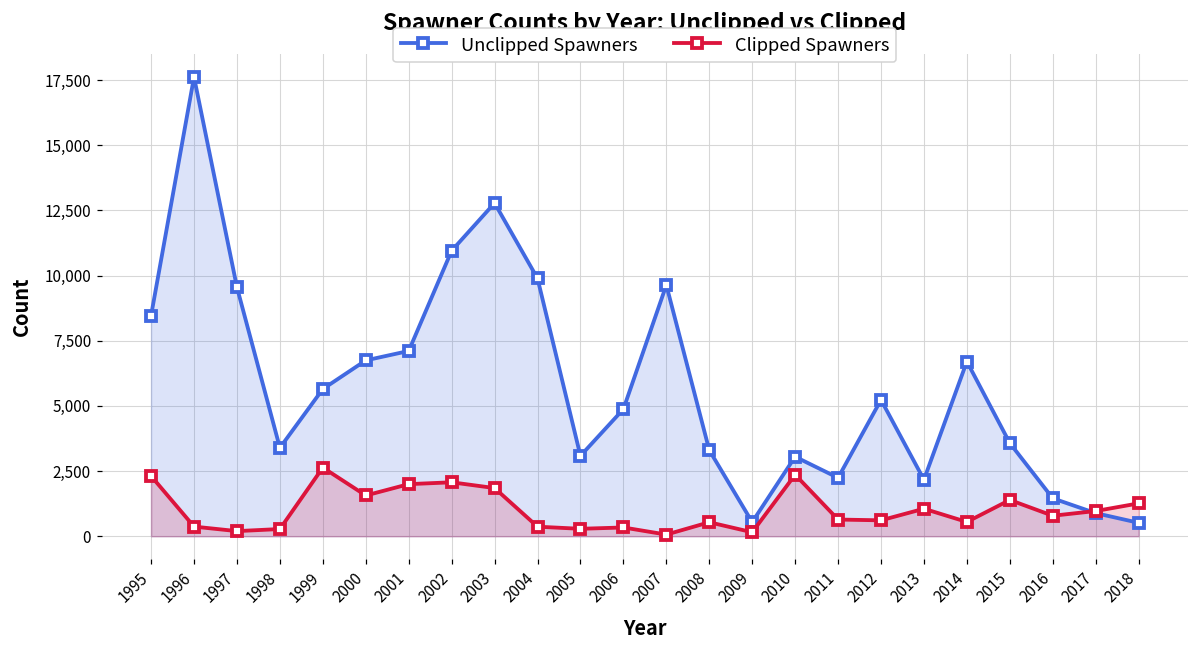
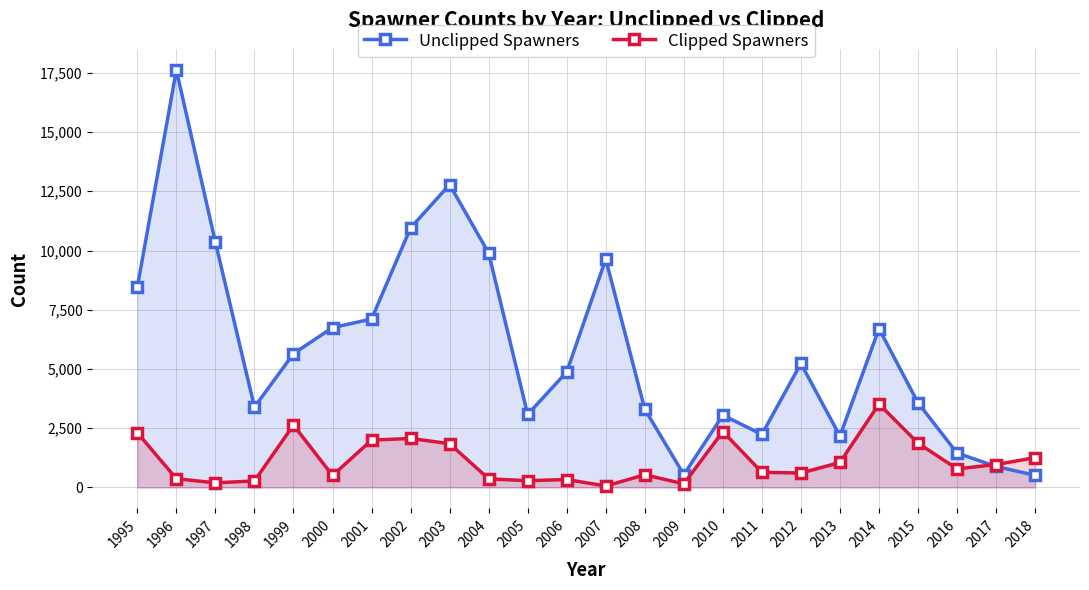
  {
    "Unclipped Spawners": {
      "1995": "8,500",
      "1996": "17,600",
-     "1997": "9,600",
+     "1997": "10,300",
      "1998": "3,400",
      "1999": "5,600",
      "2000": "6,700",
      "2001": "7,100",
      "2002": "11,000",
      "2003": "12,800",
      "2004": "9,900",
      "2005": "3,100",
      "2006": "4,900",
      "2007": "9,600",
      "2008": "3,300",
      "2009": "500",
      "2010": "3,100",
      "2011": "2,200",
      "2012": "5,200",
      "2013": "2,200",
      "2014": "6,700",
      "2015": "3,600",
      "2016": "1,500",
      "2018": "500"
    },
    "Clipped Spawners": {
      "1995": "2,300",
      "1996": "400",
      "1997": "200",
      "1998": "300",
      "1999": "2,600",
-     "2000": "1,600",
+     "2000": "500",
      "2001": "2,000",
      "2002": "2,100",
      "2003": "1,800",
      "2004": "400",
      "2005": "300",
      "2006": "300",
      "2007": "100",
      "2008": "500",
      "2009": "200",
      "2010": "2,400",
      "2011": "600",
      "2012": "600",
      "2013": "1,100",
-     "2014": "500",
-     "2015": "1,400",
+     "2014": "3,500",
+     "2015": "1,900",
      "2016": "800",
      "2018": "1,300"
    }
  }
